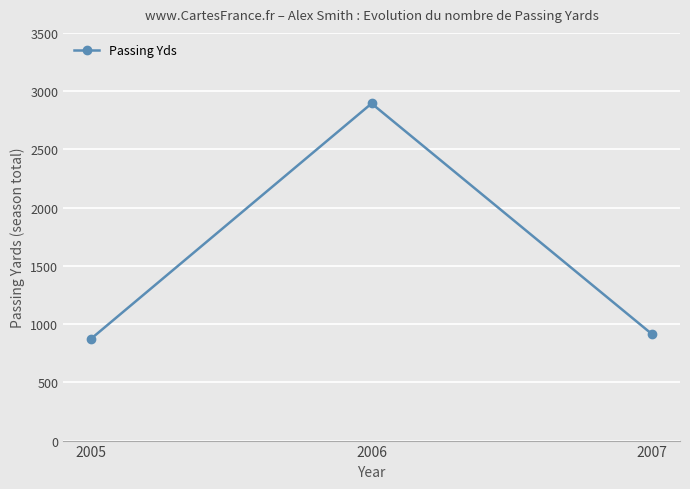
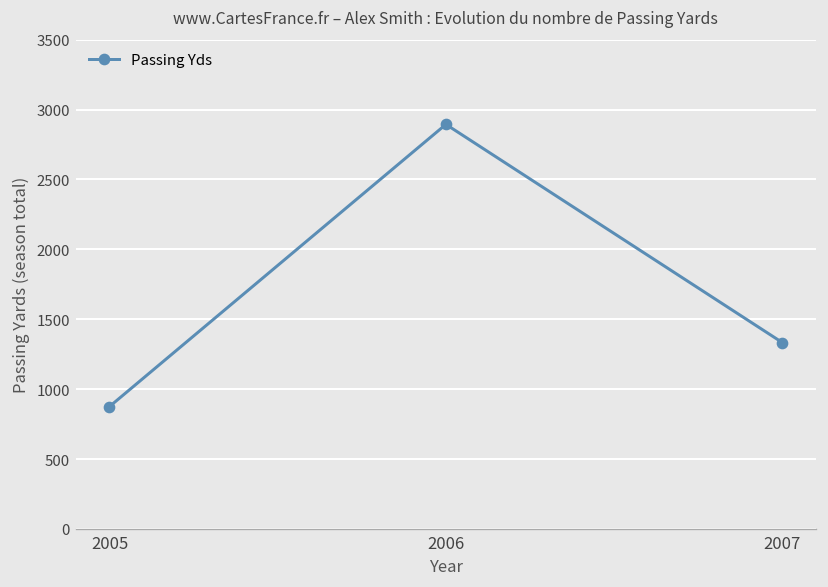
  {
    "2005": 880,
    "2006": 2890,
-   "2007": 910
+   "2007": 1330
  }
